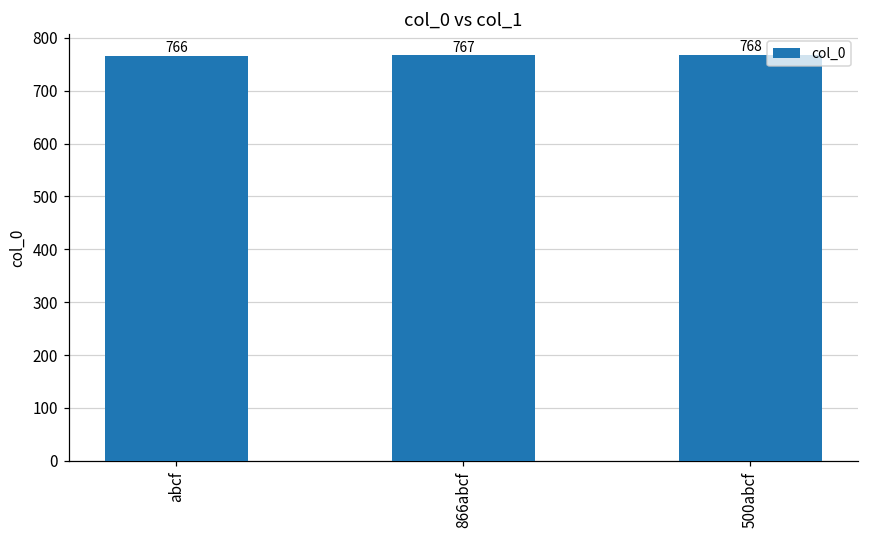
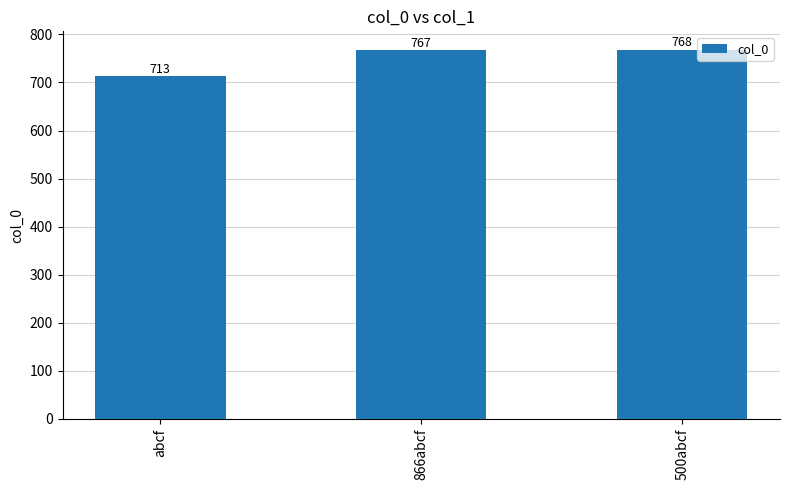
  {
-   "abcf": 766,
+   "abcf": 713,
    "866abcf": 767,
    "500abcf": 768
  }
